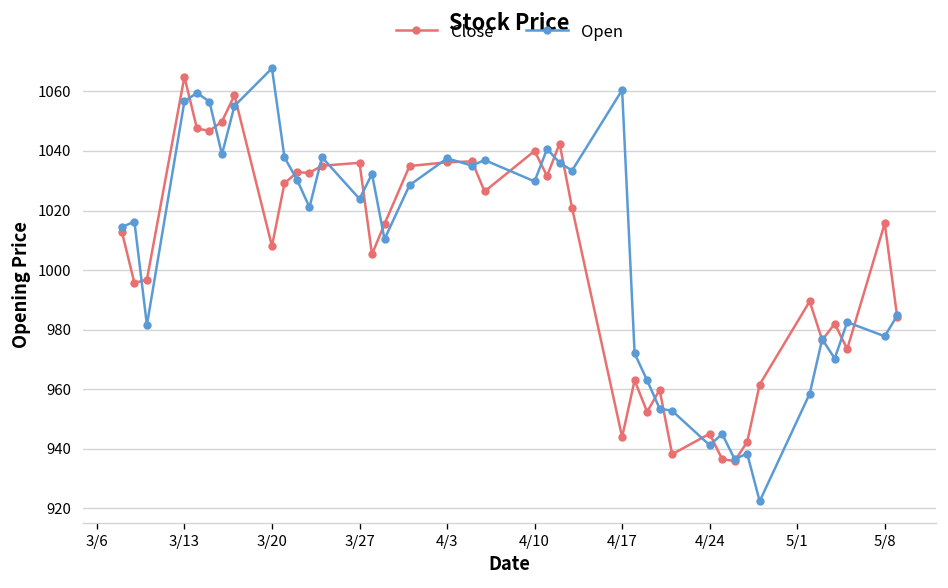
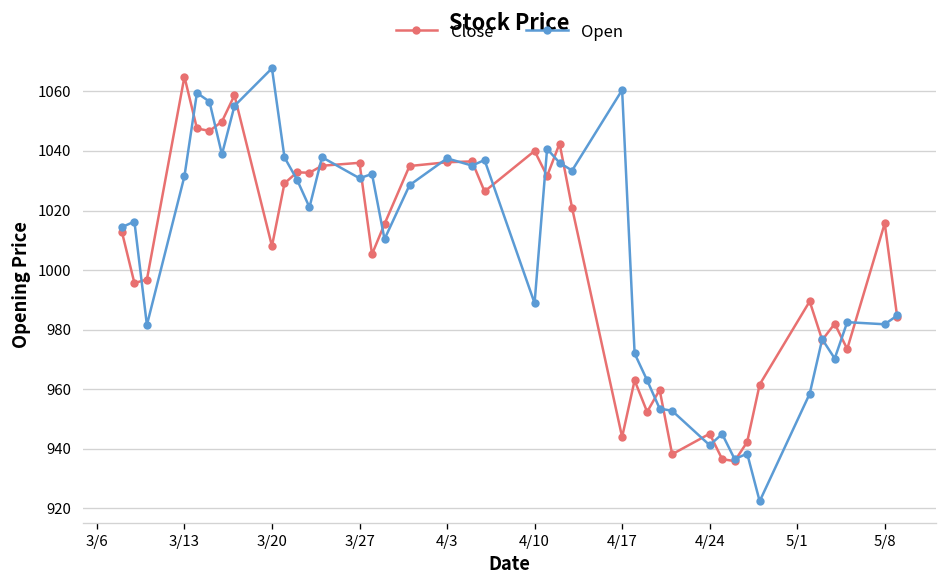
  {
    "Close": {
      "3/13": 1065,
      "3/20": 1008,
      "3/27": 1036,
      "4/3": 1036,
      "4/10": 1040,
      "4/17": 944,
      "4/24": 945,
      "5/8": 1016
    },
    "Open": {
-     "3/13": 1057,
+     "3/13": 1032,
      "3/20": 1068,
-     "3/27": 1024,
+     "3/27": 1031,
      "4/3": 1038,
-     "4/10": 1030,
+     "4/10": 989,
      "4/17": 1060,
      "4/24": 941,
-     "5/8": 978
+     "5/8": 982
    }
  }
